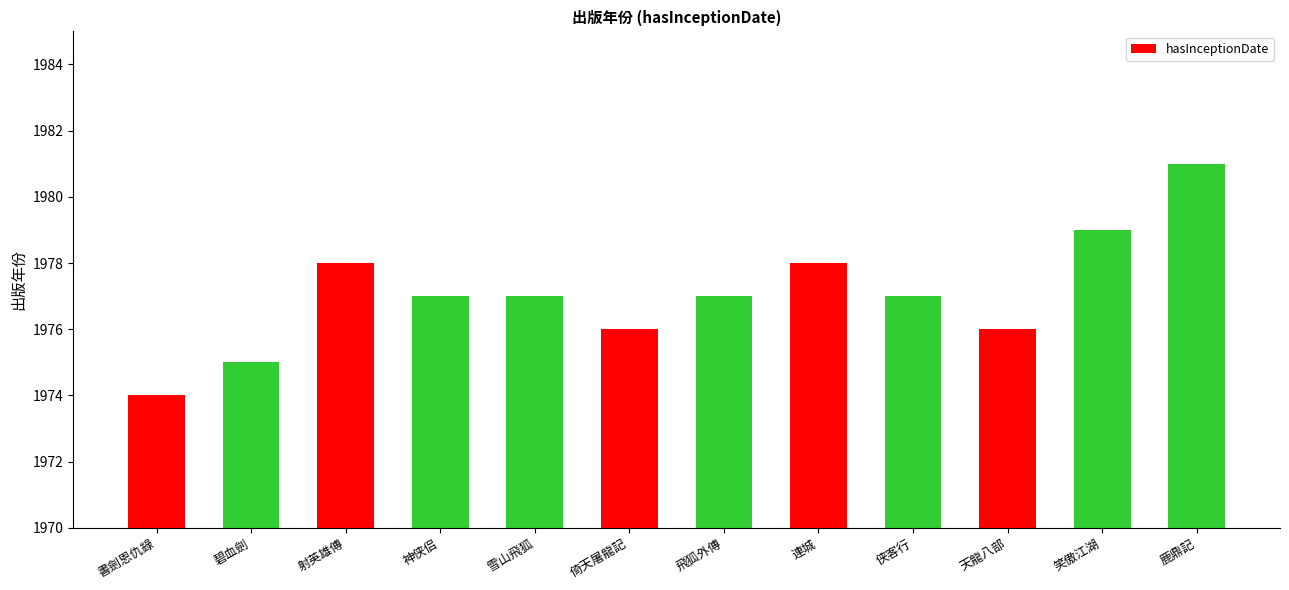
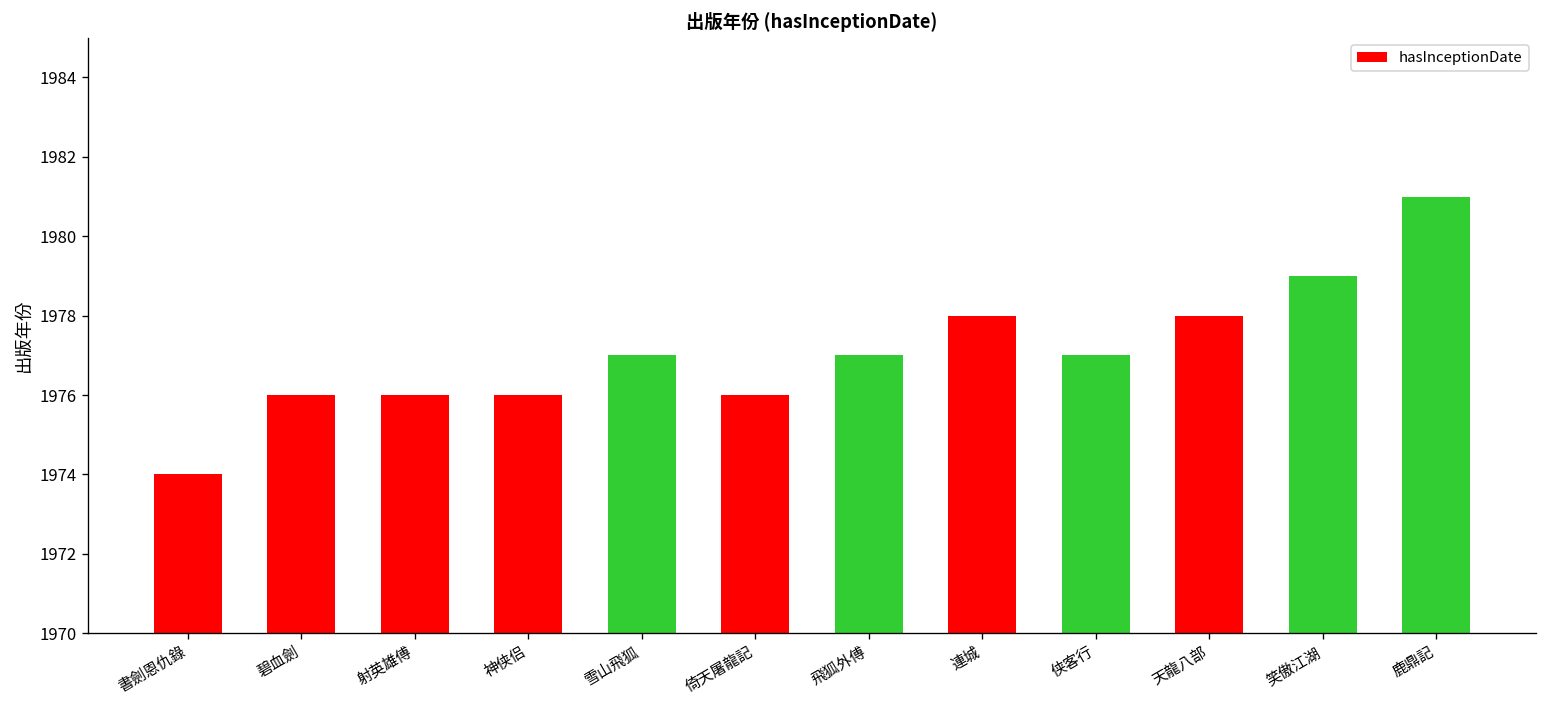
  {
    "書劍恩仇錄": 1974,
-   "碧血劍": 1975,
-   "射英雄傅": 1978,
-   "神侠侣": 1977,
+   "碧血劍": 1976,
+   "射英雄傅": 1976,
+   "神侠侣": 1976,
    "雪山飛狐": 1977,
    "倚天屠龍記": 1976,
    "飛狐外傅": 1977,
    "連城": 1978,
    "侠客行": 1977,
-   "天龍八部": 1976,
+   "天龍八部": 1978,
    "笑傲江湖": 1979,
    "鹿鼎記": 1981
  }
